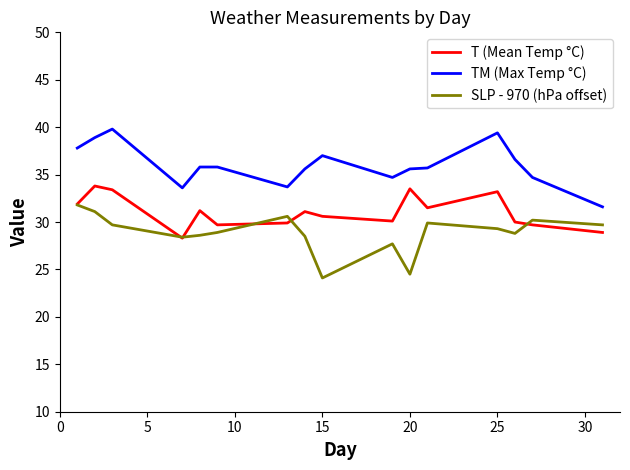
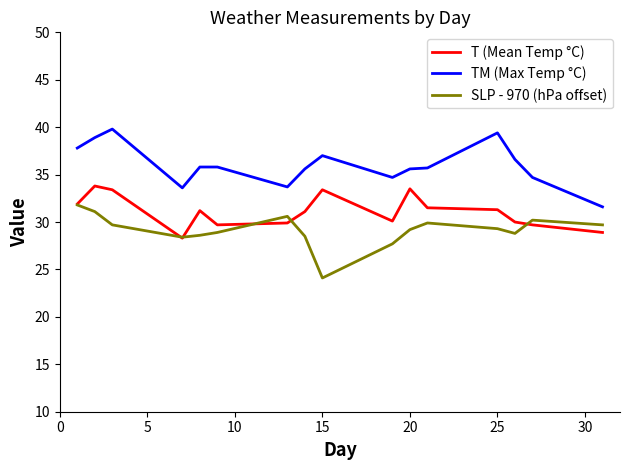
  {
    "T (Mean Temp °C)": {
-     "15": 31,
+     "15": 33,
      "20": 34,
-     "25": 33
+     "25": 31
    },
    "TM (Max Temp °C)": {
      "15": 37,
      "20": 36,
      "25": 39
    },
    "SLP - 970 (hPa offset)": {
      "15": 24,
-     "20": 25,
+     "20": 29,
      "25": 29
    }
  }
